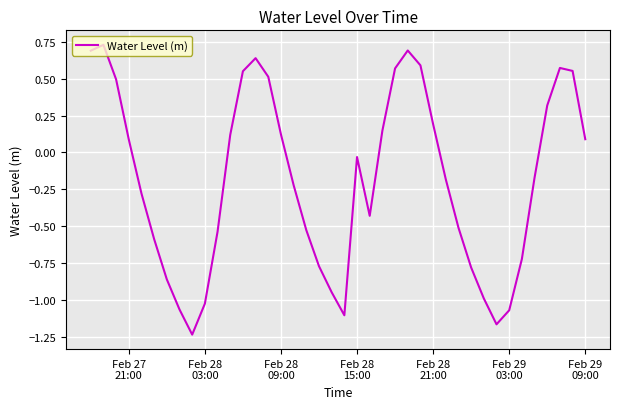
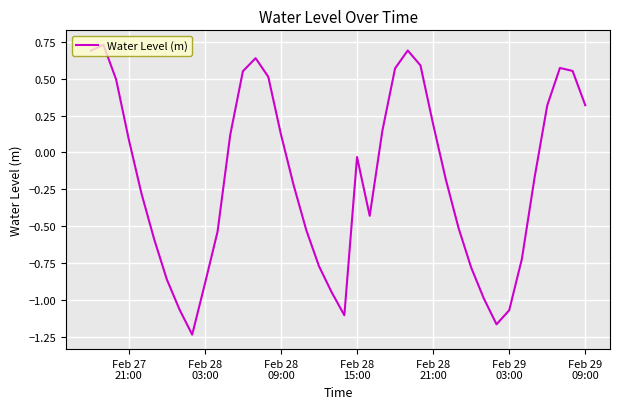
  {
    "Feb 27 21:00": 0.09,
-   "Feb 28 03:00": -1.02,
+   "Feb 28 03:00": -0.89,
    "Feb 28 09:00": 0.12,
    "Feb 28 15:00": -0.03,
    "Feb 28 21:00": 0.19,
    "Feb 29 03:00": -1.07,
-   "Feb 29 09:00": 0.09
+   "Feb 29 09:00": 0.32
  }
